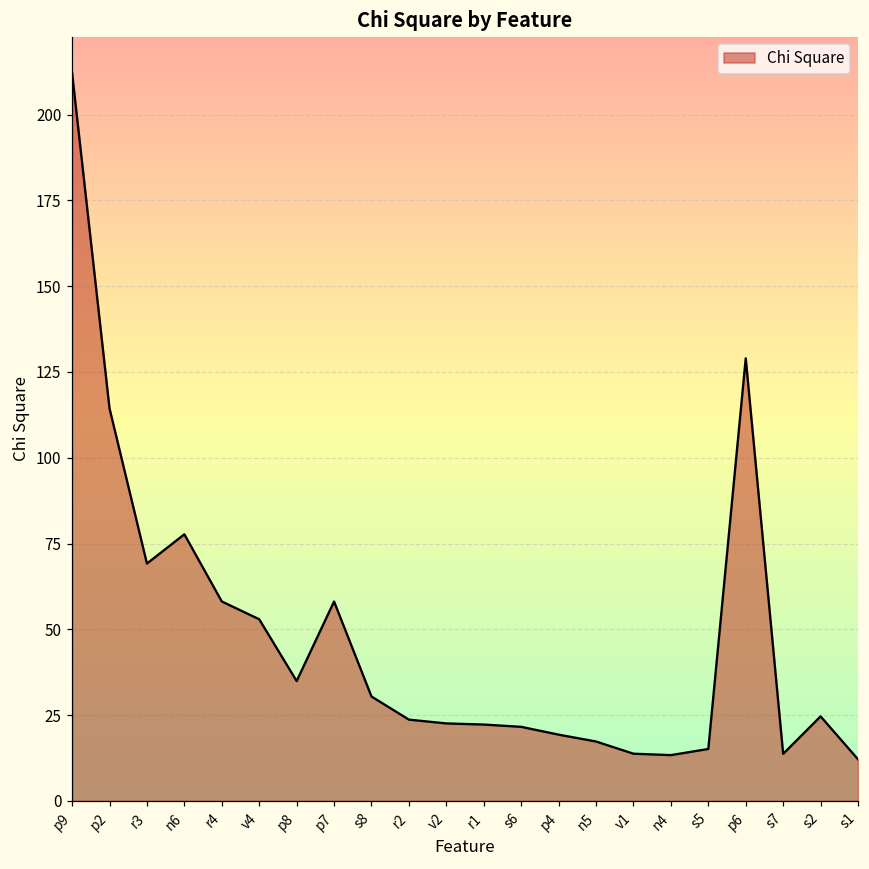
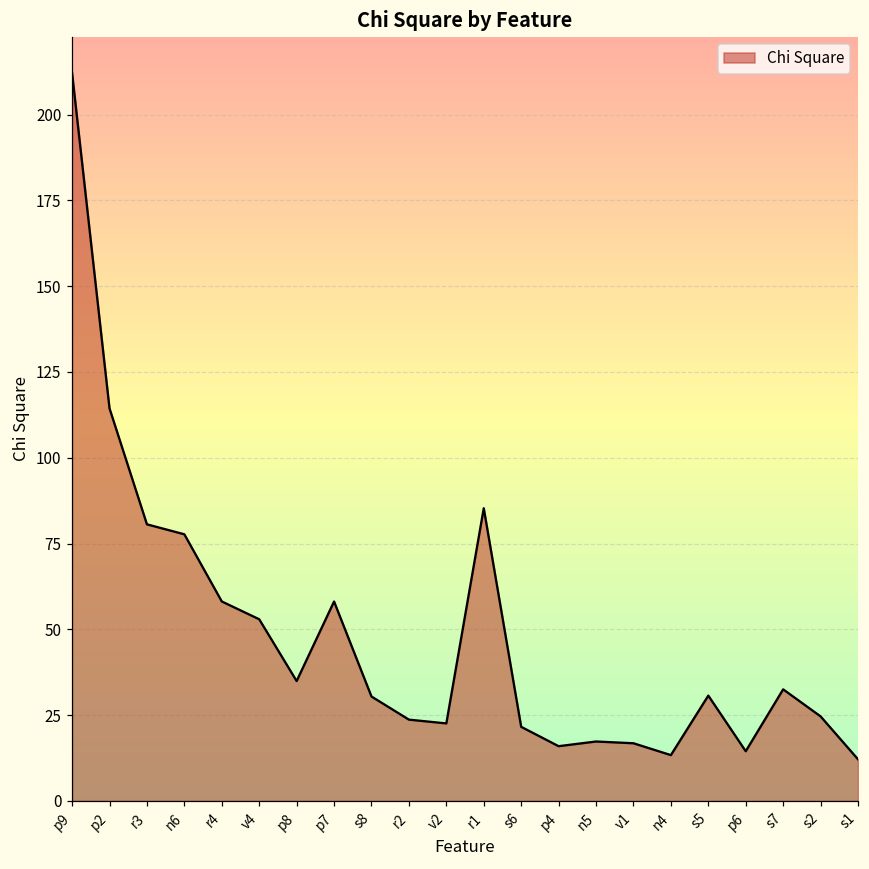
  {
    "p9": 212,
    "p2": 114,
-   "r3": 69,
+   "r3": 81,
    "n6": 78,
    "r4": 58,
    "v4": 53,
    "p8": 35,
    "p7": 58,
    "s8": 30,
    "r2": 24,
    "v2": 23,
-   "r1": 22,
+   "r1": 85,
    "s6": 22,
-   "p4": 19,
+   "p4": 16,
    "n5": 17,
-   "v1": 14,
+   "v1": 17,
    "n4": 13,
-   "s5": 15,
-   "p6": 129,
-   "s7": 14,
+   "s5": 31,
+   "p6": 14,
+   "s7": 33,
    "s2": 25,
    "s1": 12
  }
